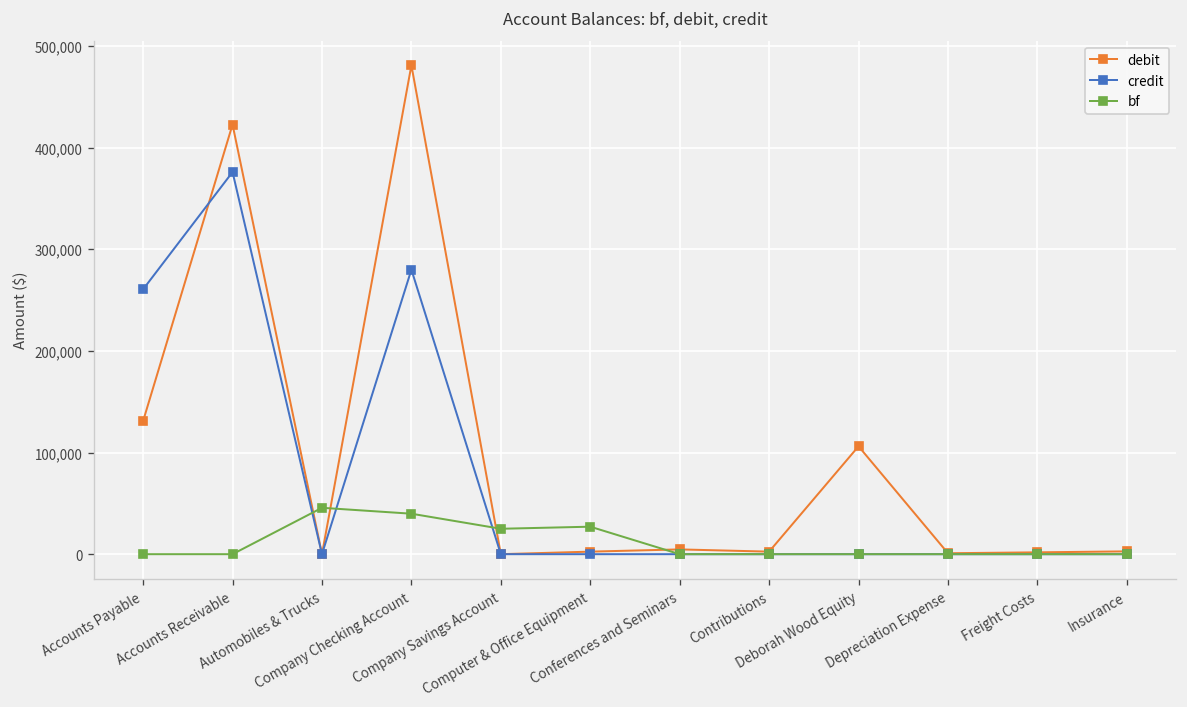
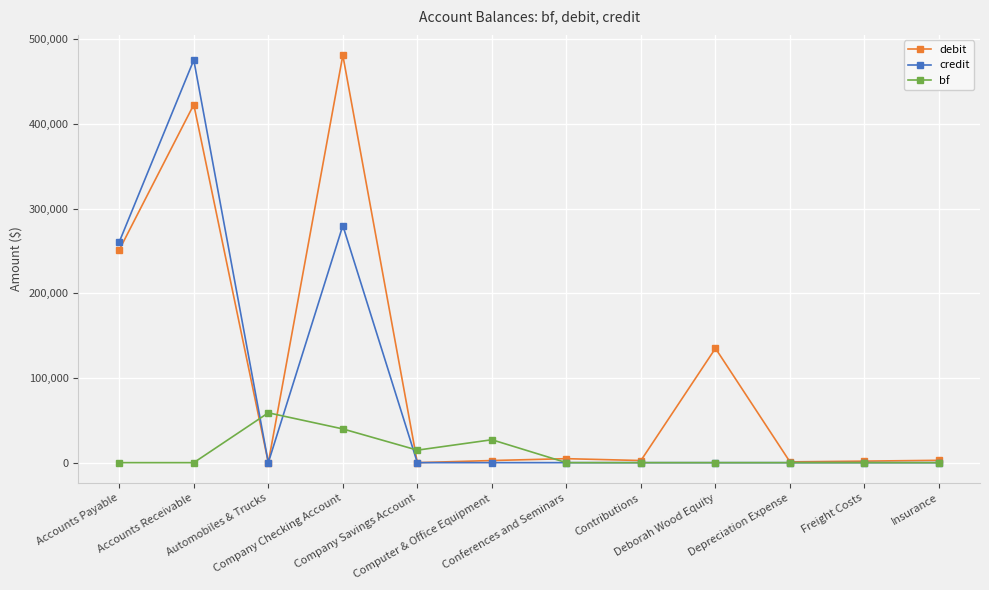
  {
    "debit": {
-     "Accounts Payable": "130,000",
+     "Accounts Payable": "250,000",
      "Accounts Receivable": "420,000",
      "Company Checking Account": "480,000",
      "Conferences and Seminars": "0",
-     "Deborah Wood Equity": "110,000"
+     "Deborah Wood Equity": "140,000"
    },
    "credit": {
      "Accounts Payable": "260,000",
-     "Accounts Receivable": "380,000",
+     "Accounts Receivable": "480,000",
      "Company Checking Account": "280,000"
    },
    "bf": {
      "Accounts Payable": "0",
      "Accounts Receivable": "0",
-     "Automobiles & Trucks": "50,000",
+     "Automobiles & Trucks": "60,000",
      "Company Checking Account": "40,000",
-     "Company Savings Account": "30,000",
+     "Company Savings Account": "10,000",
      "Computer & Office Equipment": "30,000"
    }
  }
